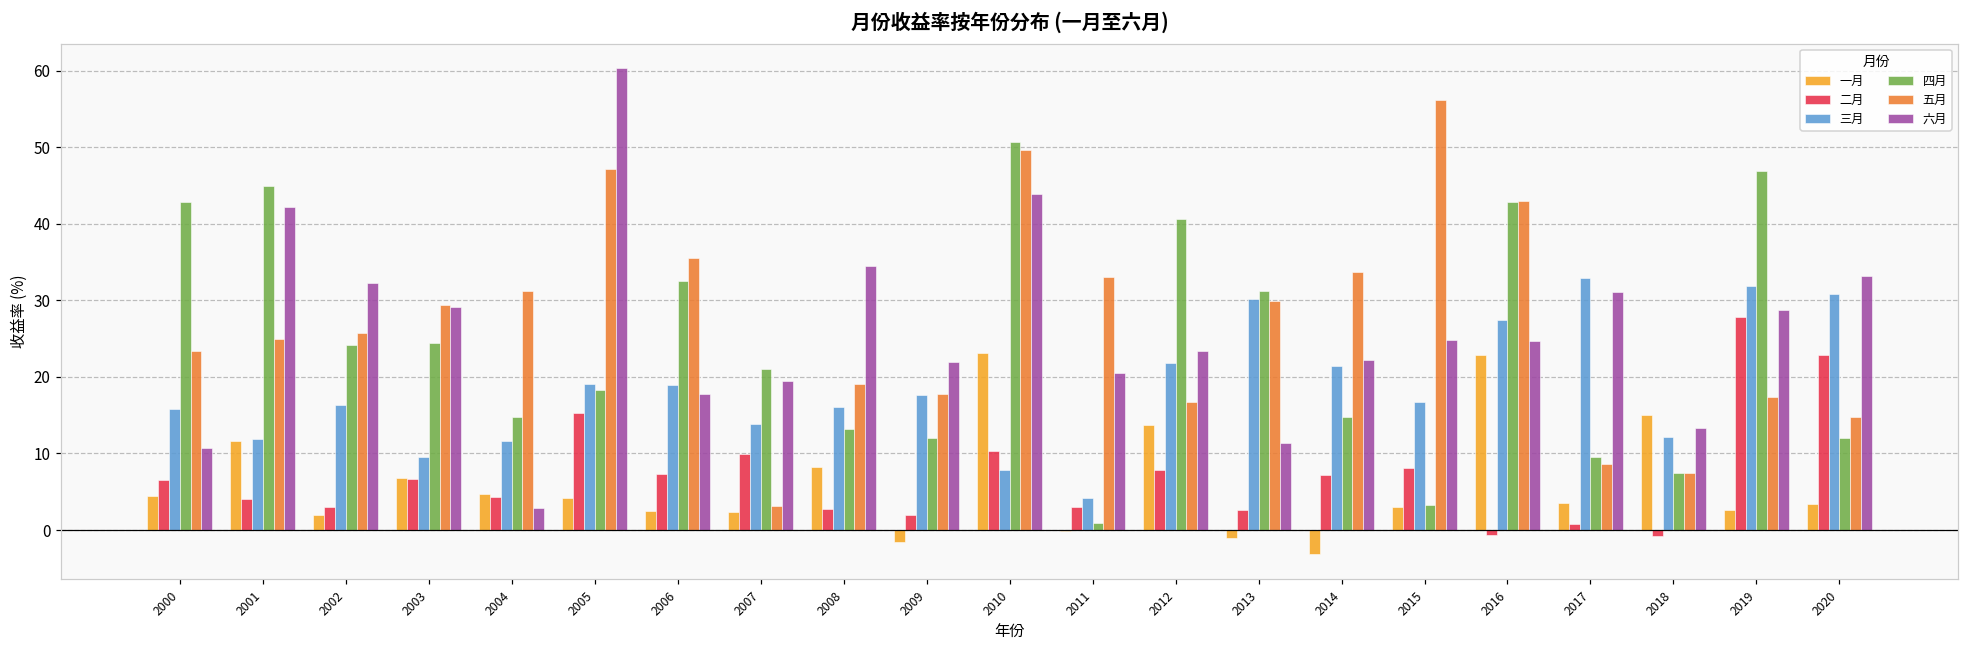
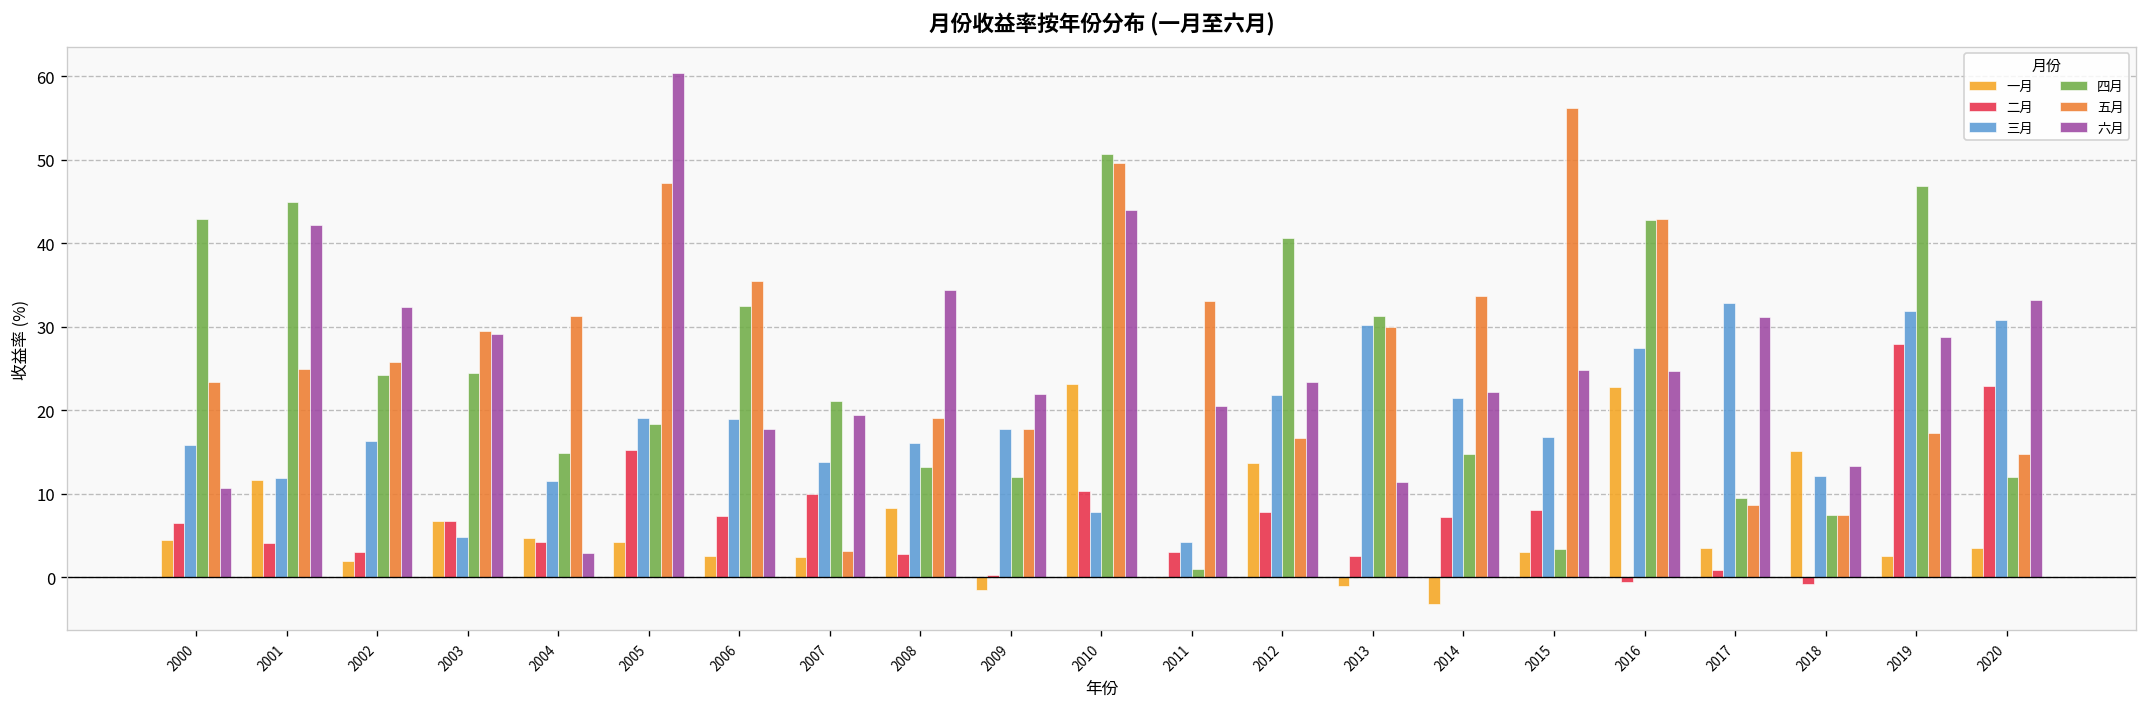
  {
    "二月": {
      "2000": 7,
      "2001": 4,
      "2002": 3,
      "2003": 7,
      "2004": 4,
      "2005": 15,
      "2006": 7,
      "2007": 10,
      "2008": 3,
-     "2009": 2,
+     "2009": 0,
      "2010": 10,
      "2011": 3,
      "2012": 8,
      "2013": 3,
      "2014": 7,
      "2015": 8,
      "2016": -1,
      "2017": 1,
      "2018": -1,
      "2019": 28,
      "2020": 23
    },
    "三月": {
      "2000": 16,
      "2001": 12,
      "2002": 16,
-     "2003": 10,
+     "2003": 5,
      "2004": 12,
      "2005": 19,
      "2006": 19,
      "2007": 14,
      "2008": 16,
      "2009": 18,
      "2010": 8,
      "2011": 4,
      "2012": 22,
      "2013": 30,
      "2014": 21,
      "2015": 17,
      "2016": 27,
      "2017": 33,
      "2018": 12,
      "2019": 32,
      "2020": 31
    },
    "四月": {
      "2000": 43,
      "2001": 45,
      "2002": 24,
      "2003": 24,
      "2004": 15,
      "2005": 18,
      "2006": 32,
      "2007": 21,
      "2008": 13,
      "2009": 12,
      "2010": 51,
      "2011": 1,
      "2012": 41,
      "2013": 31,
      "2014": 15,
      "2015": 3,
      "2016": 43,
      "2017": 10,
      "2018": 8,
      "2019": 47,
      "2020": 12
    },
    "六月": {
      "2000": 11,
      "2001": 42,
      "2002": 32,
      "2003": 29,
      "2004": 3,
      "2005": 60,
      "2006": 18,
      "2007": 19,
      "2008": 34,
      "2009": 22,
      "2010": 44,
      "2011": 21,
      "2012": 23,
      "2013": 11,
      "2014": 22,
      "2015": 25,
      "2016": 25,
      "2017": 31,
      "2018": 13,
      "2019": 29,
      "2020": 33
    }
  }
